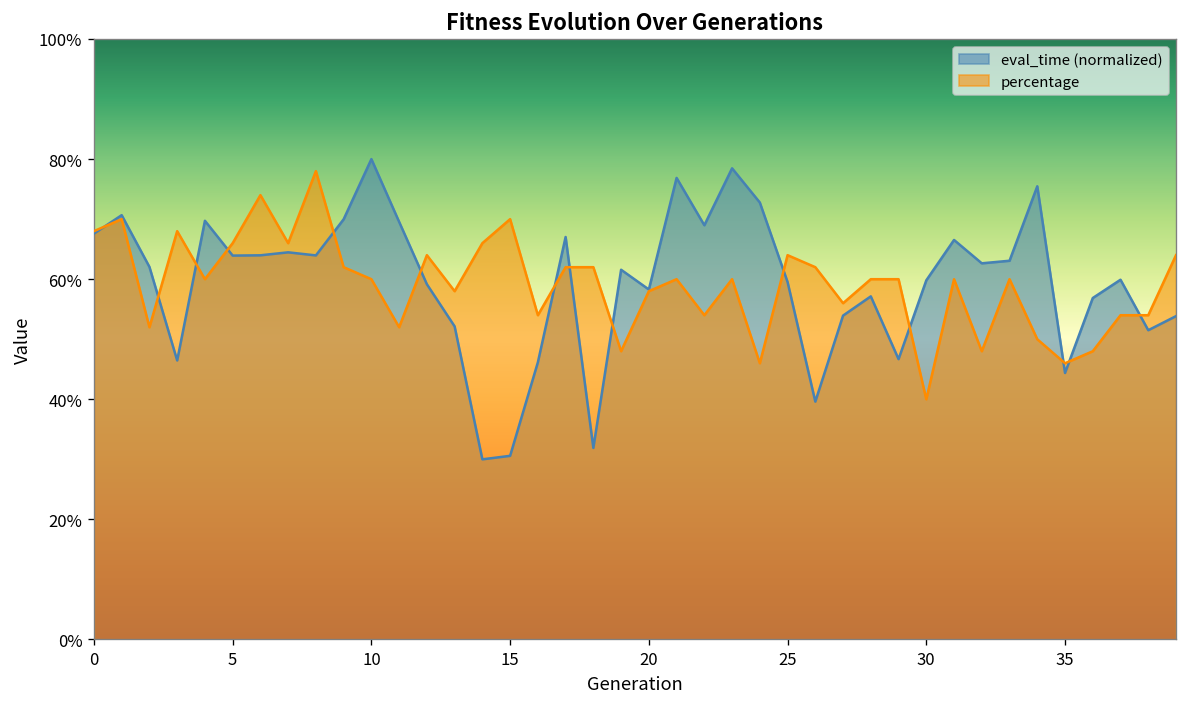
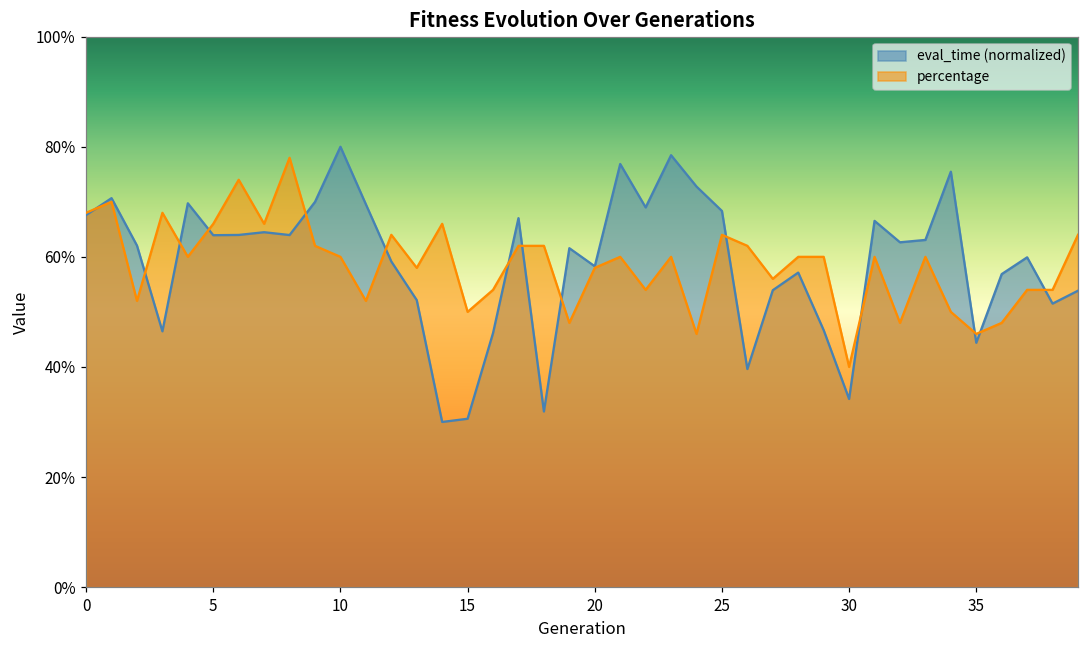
  {
    "eval_time (normalized)": {
      "5": "64%",
      "10": "80%",
      "15": "31%",
-     "25": "60%",
-     "30": "60%",
+     "25": "68%",
+     "30": "34%",
      "35": "44%"
    },
    "percentage": {
      "5": "66%",
      "10": "60%",
-     "15": "70%",
+     "15": "50%",
      "25": "64%",
      "30": "40%",
      "35": "46%"
    }
  }
